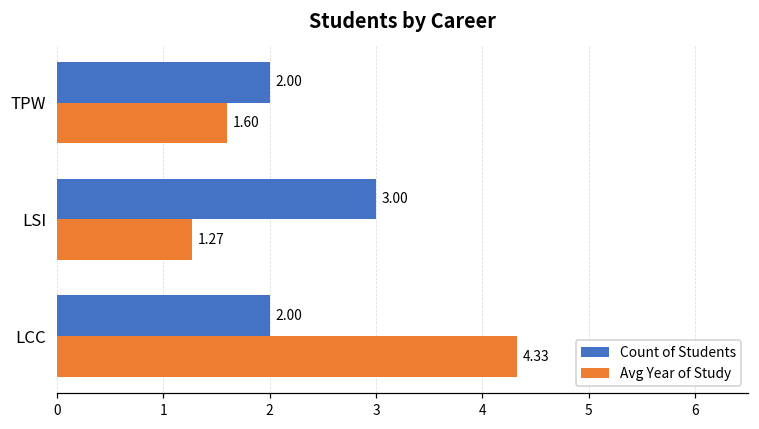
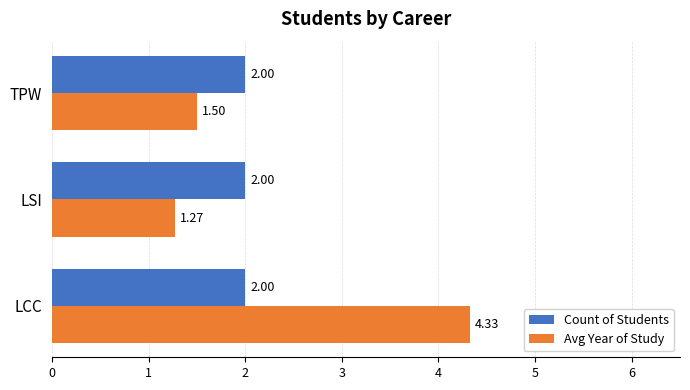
  {
    "Count of Students": {
      "TPW": 2.00,
-     "LSI": 3.00,
+     "LSI": 2.00,
      "LCC": 2.00
    },
    "Avg Year of Study": {
-     "TPW": 1.60,
+     "TPW": 1.50,
      "LSI": 1.27,
      "LCC": 4.33
    }
  }
